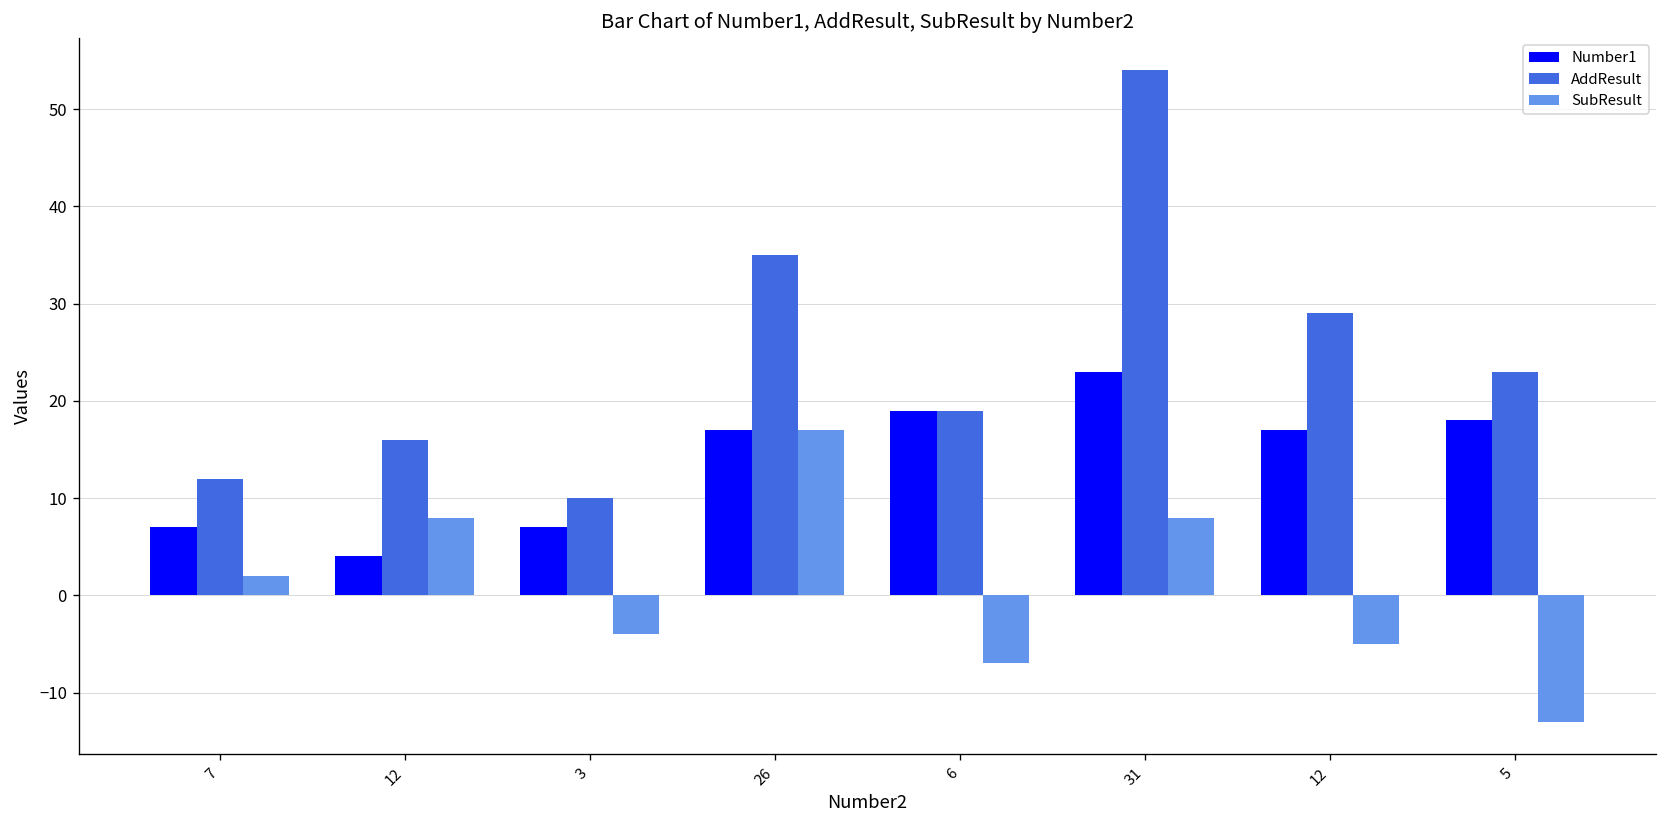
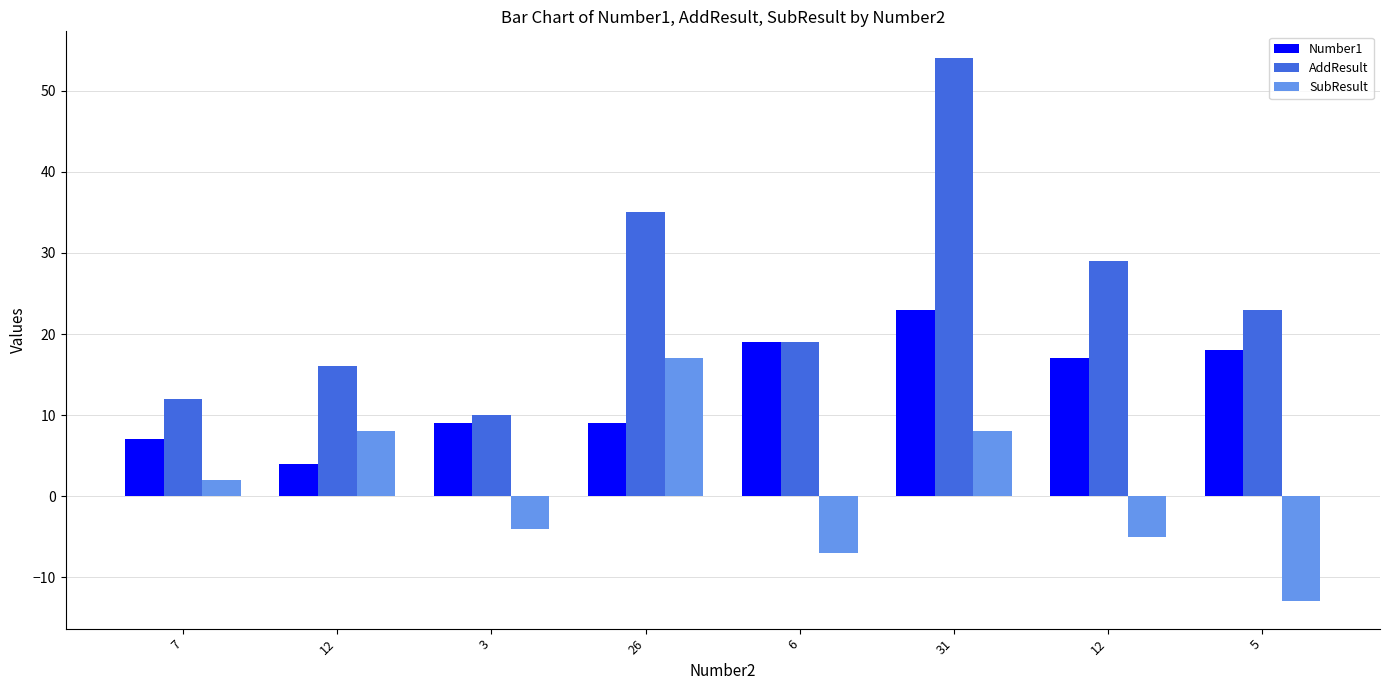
  {
    "Number1": {
      "7": 7,
-     "3": 7,
-     "26": 17,
+     "3": 9,
+     "26": 9,
      "6": 19,
      "31": 23,
      "5": 18
    }
  }
